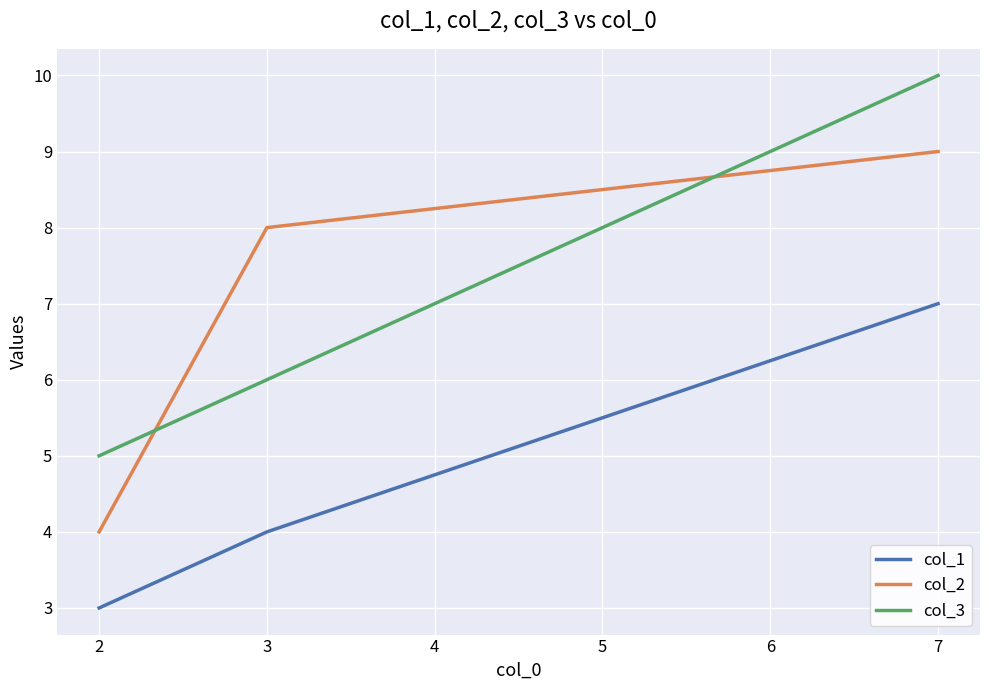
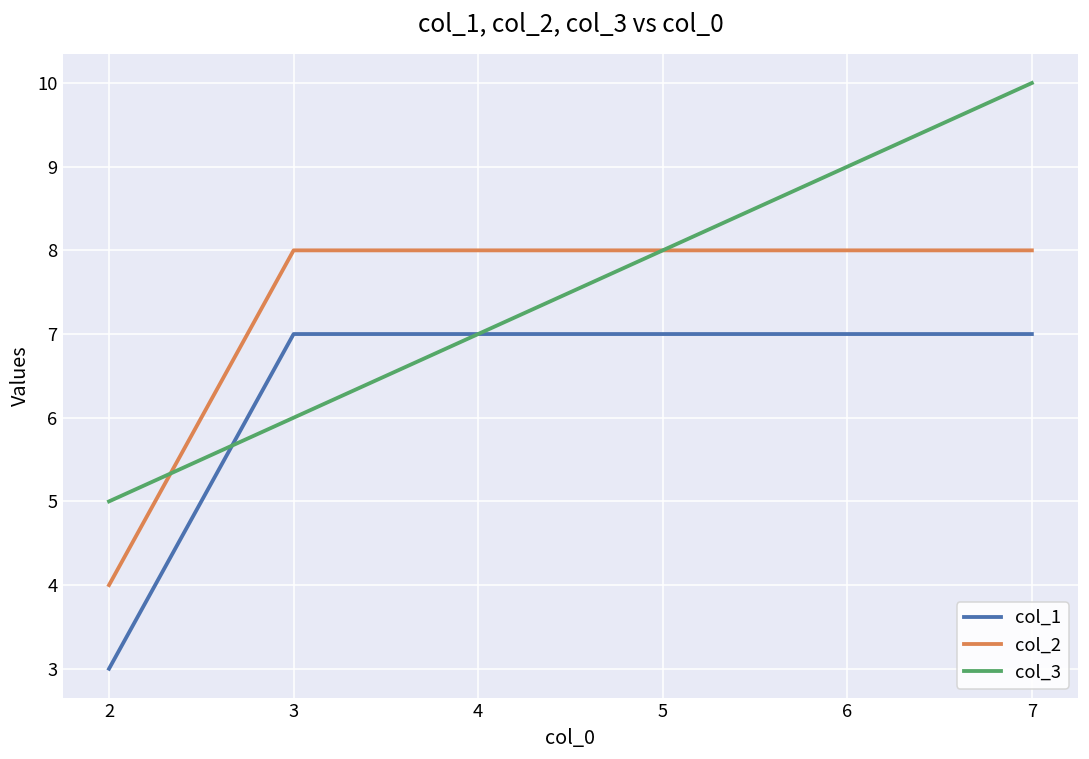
  {
    "col_1": {
      "2": 3,
-     "3": 4,
+     "3": 7,
      "7": 7
    },
    "col_2": {
      "2": 4,
      "3": 8,
-     "7": 9
+     "7": 8
    },
    "col_3": {
      "2": 5,
      "3": 6,
      "7": 10
    }
  }
